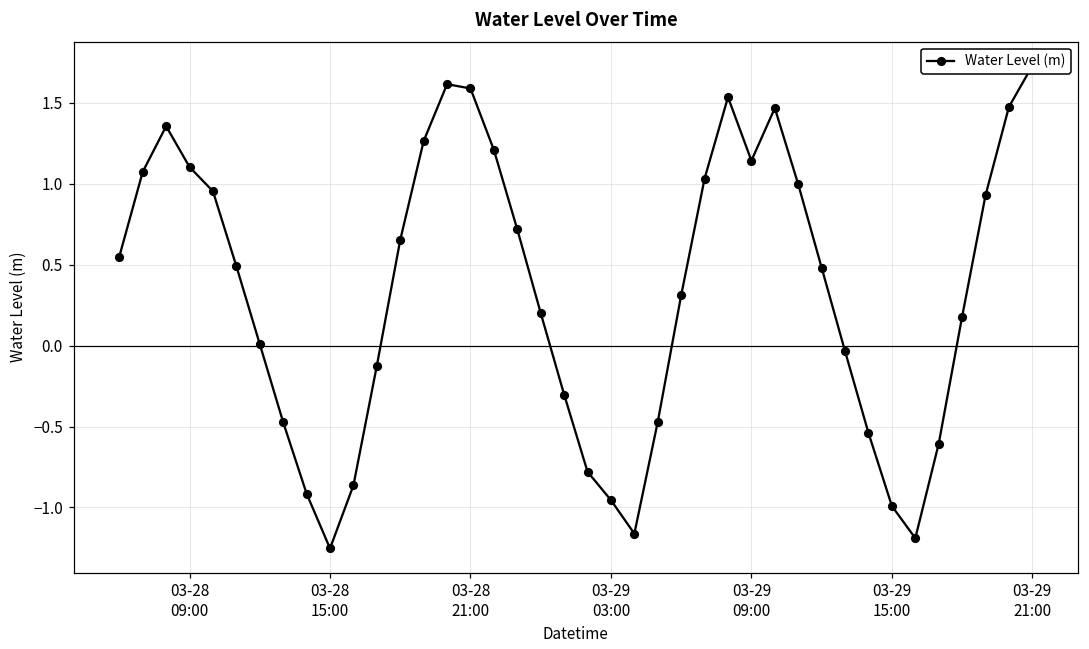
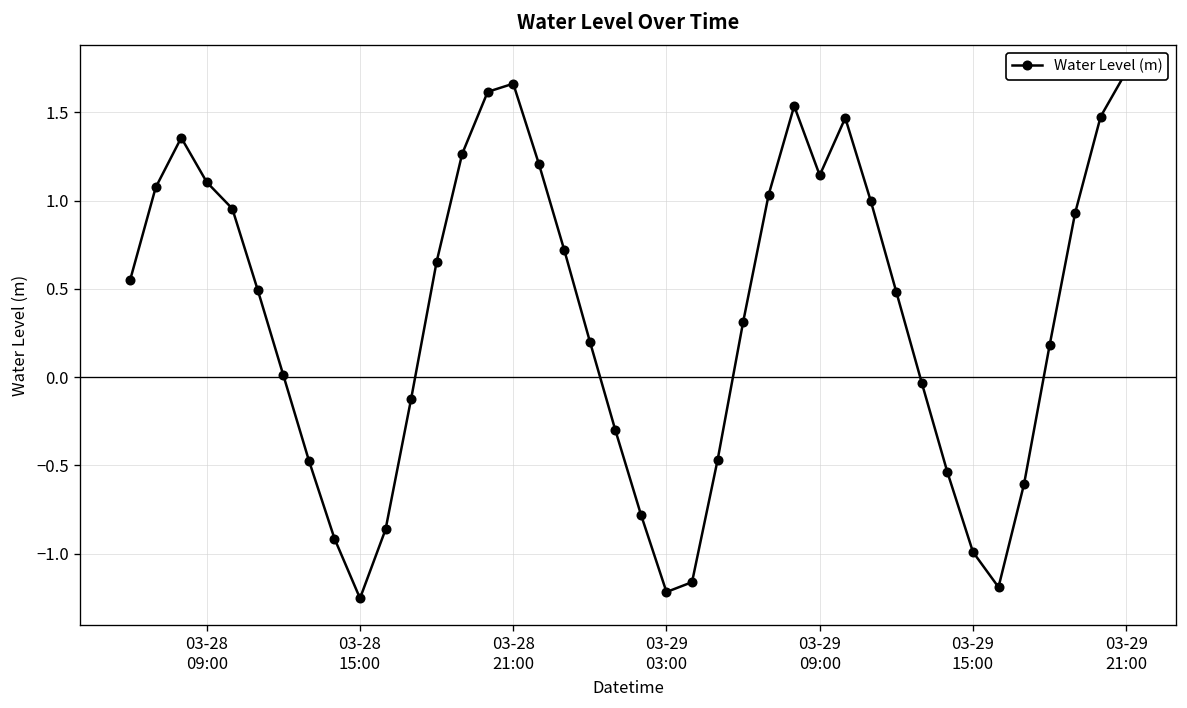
  {
    "03-28 09:00": 1.10,
    "03-28 15:00": -1.25,
-   "03-28 21:00": 1.59,
-   "03-29 03:00": -0.96,
+   "03-28 21:00": 1.66,
+   "03-29 03:00": -1.22,
    "03-29 09:00": 1.14,
    "03-29 15:00": -0.99
  }
